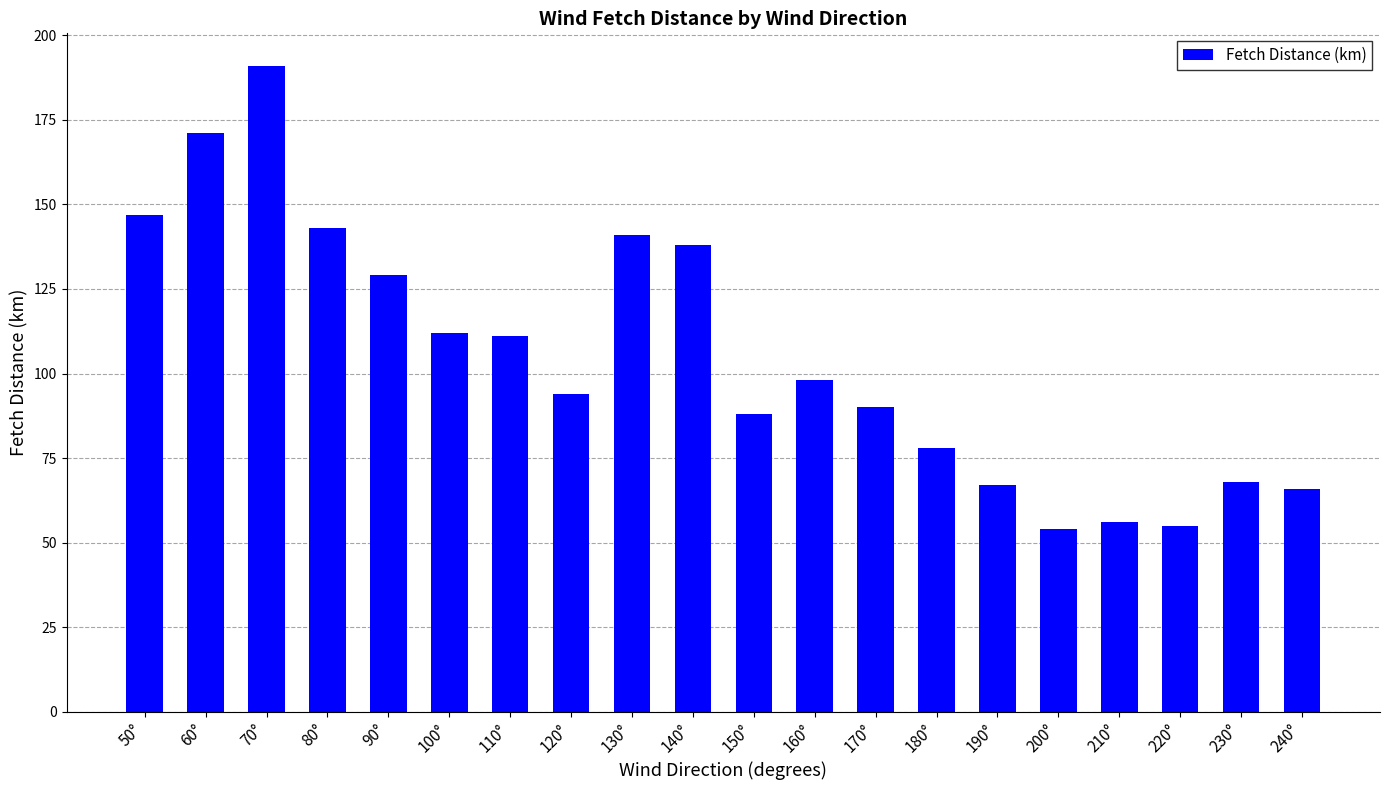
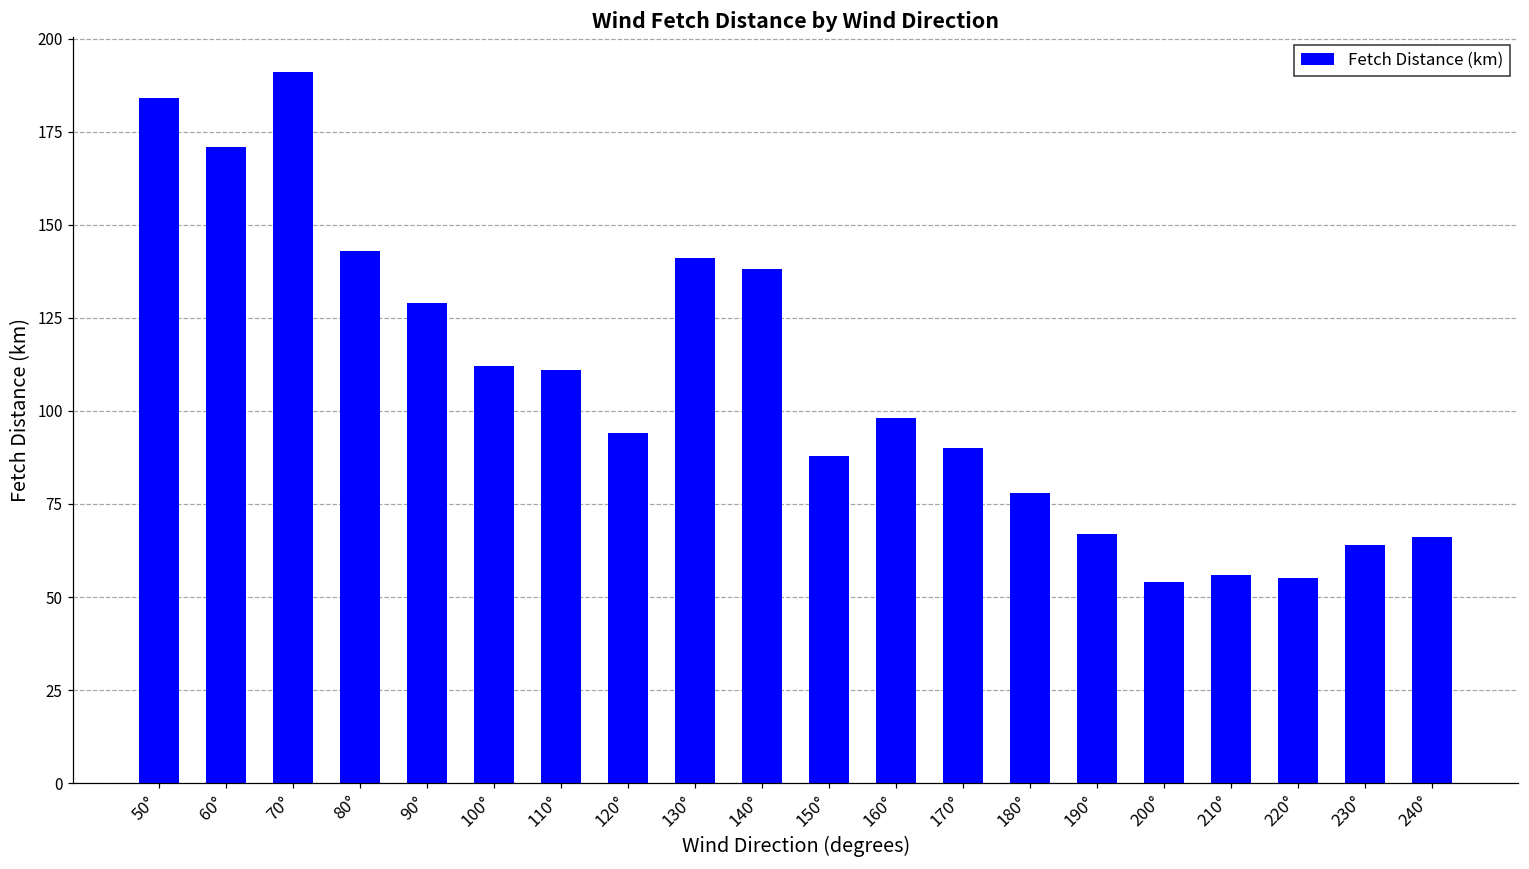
  {
-   "50°": 147,
+   "50°": 184,
    "60°": 171,
    "70°": 191,
    "80°": 143,
    "90°": 129,
    "100°": 112,
    "110°": 111,
    "120°": 94,
    "130°": 141,
    "140°": 138,
    "150°": 88,
    "160°": 98,
    "170°": 90,
    "180°": 78,
    "190°": 67,
    "200°": 54,
    "210°": 56,
    "220°": 55,
-   "230°": 68,
+   "230°": 64,
    "240°": 66
  }
